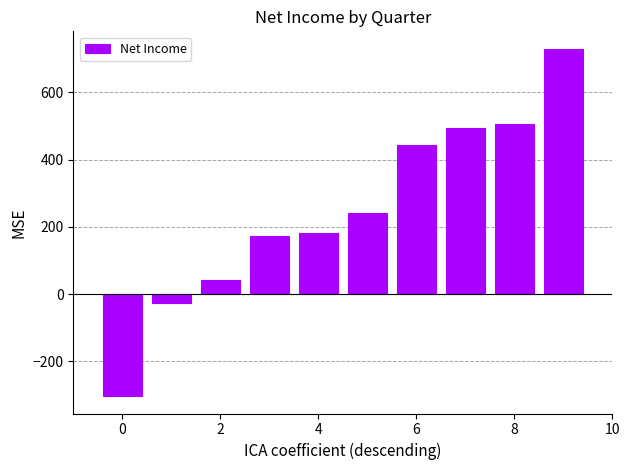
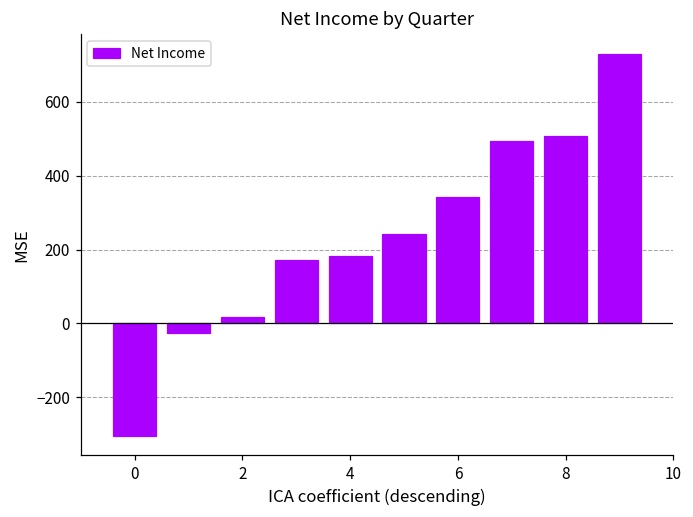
  {
    "0": -300,
-   "2": 40,
+   "2": 20,
    "4": 180,
-   "6": 440,
+   "6": 340,
    "8": 510
  }
